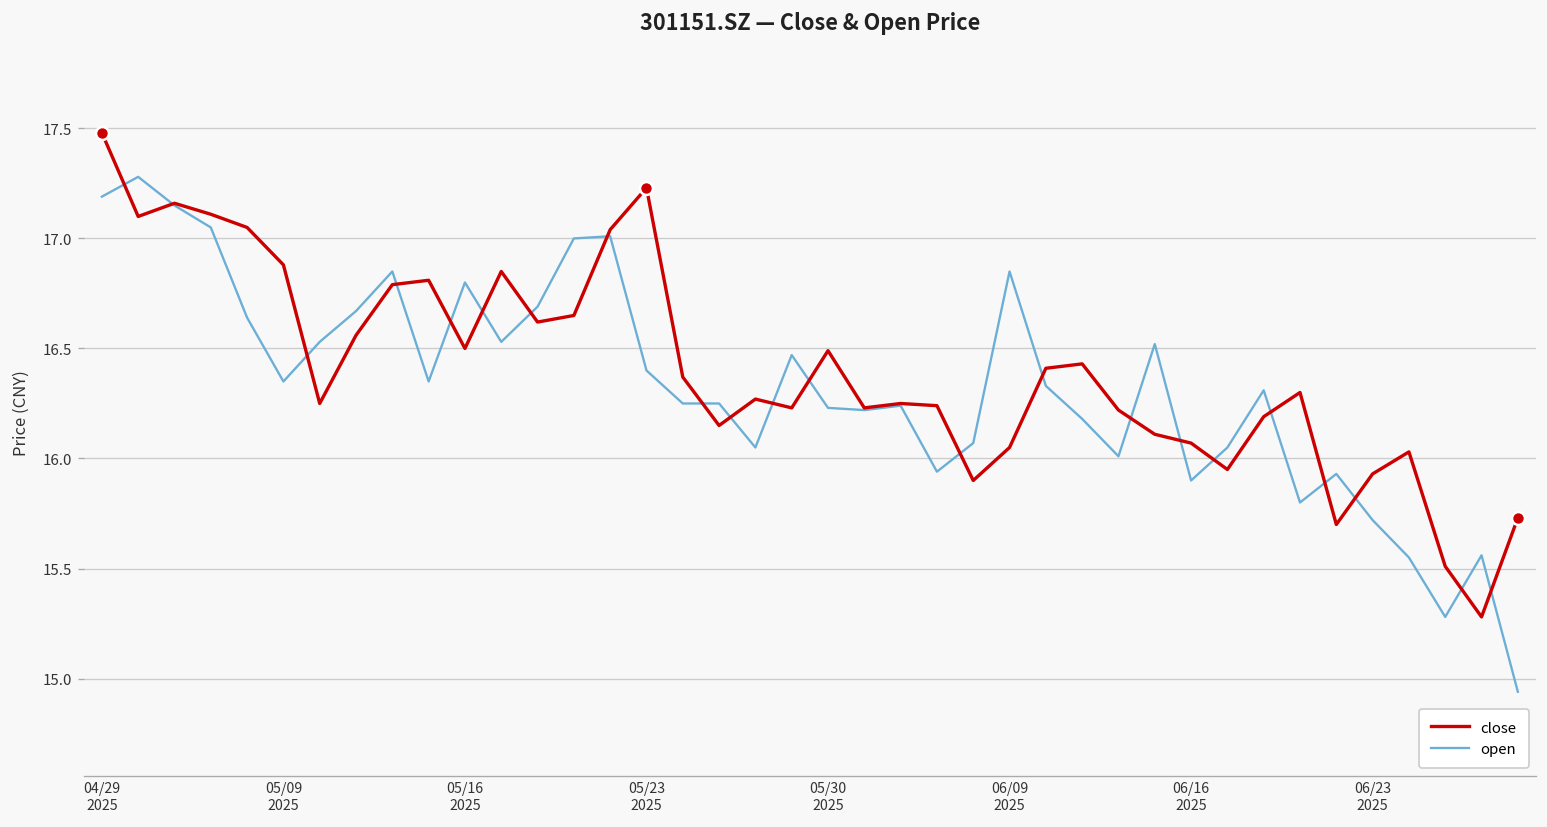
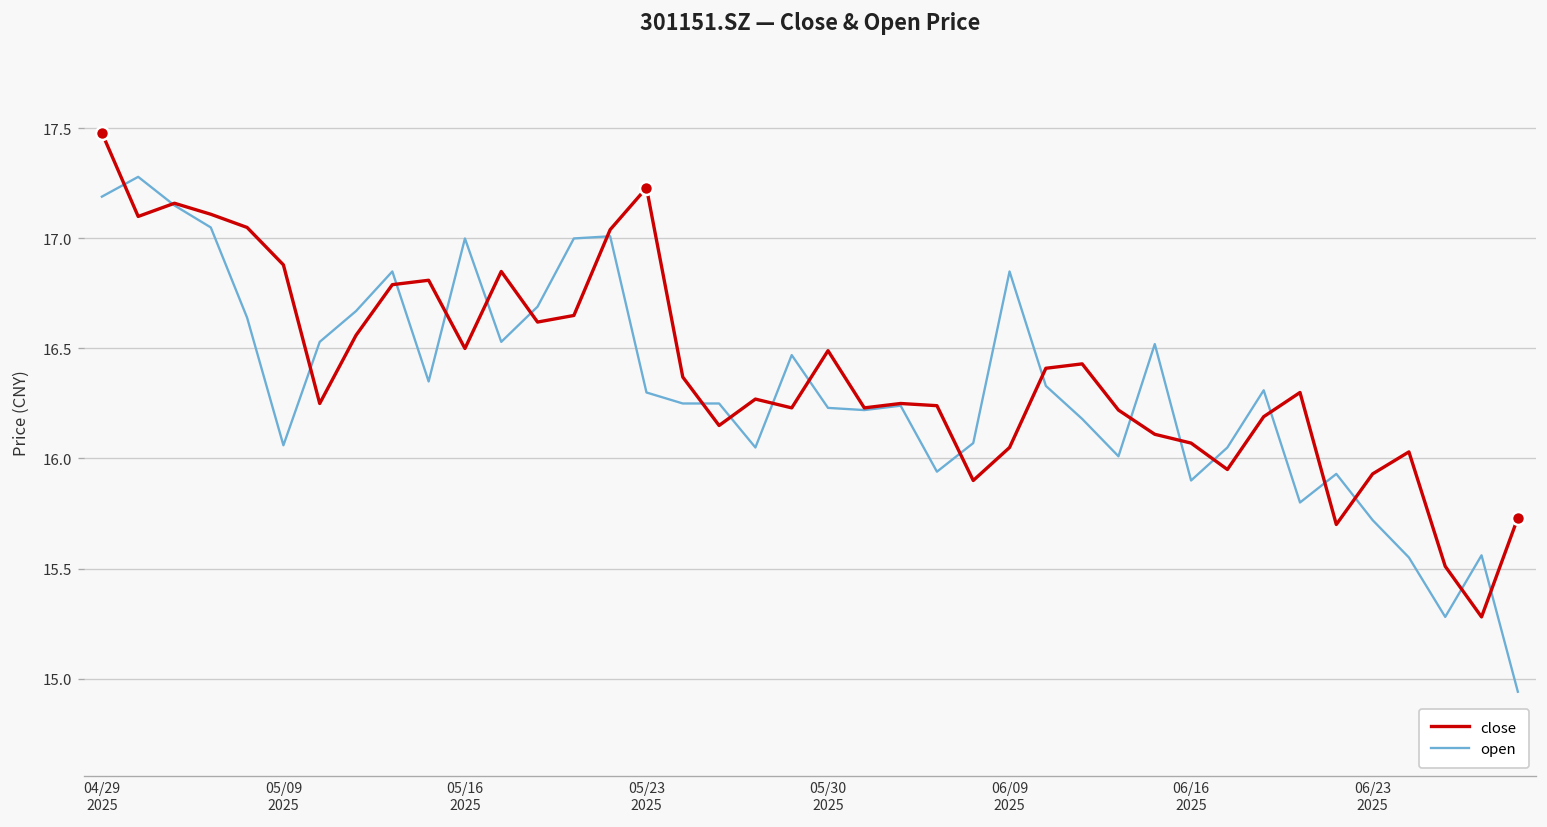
  {
    "open": {
      "04/29 2025": 17.19,
-     "05/09 2025": 16.35,
-     "05/16 2025": 16.8,
-     "05/23 2025": 16.4,
+     "05/09 2025": 16.06,
+     "05/16 2025": 17.0,
+     "05/23 2025": 16.3,
      "05/30 2025": 16.23,
      "06/09 2025": 16.85,
      "06/16 2025": 15.90,
      "06/23 2025": 15.72
    }
  }
